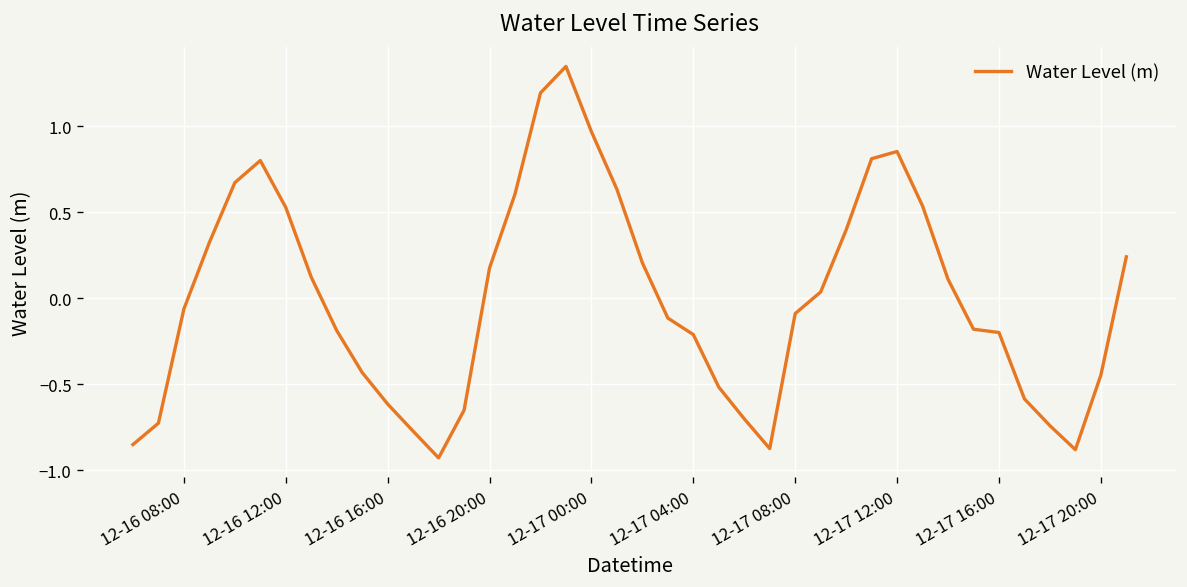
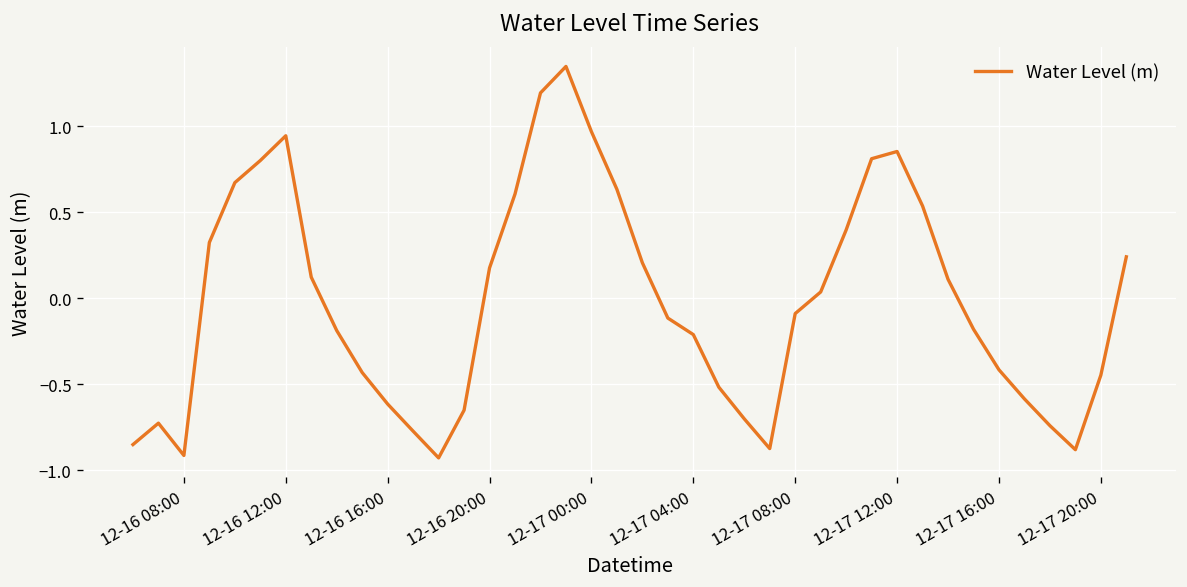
  {
-   "12-16 08:00": -0.06,
-   "12-16 12:00": 0.53,
+   "12-16 08:00": -0.91,
+   "12-16 12:00": 0.94,
    "12-16 16:00": -0.61,
    "12-16 20:00": 0.18,
    "12-17 00:00": 0.97,
    "12-17 04:00": -0.21,
    "12-17 08:00": -0.09,
    "12-17 12:00": 0.85,
-   "12-17 16:00": -0.20,
+   "12-17 16:00": -0.42,
    "12-17 20:00": -0.45
  }
